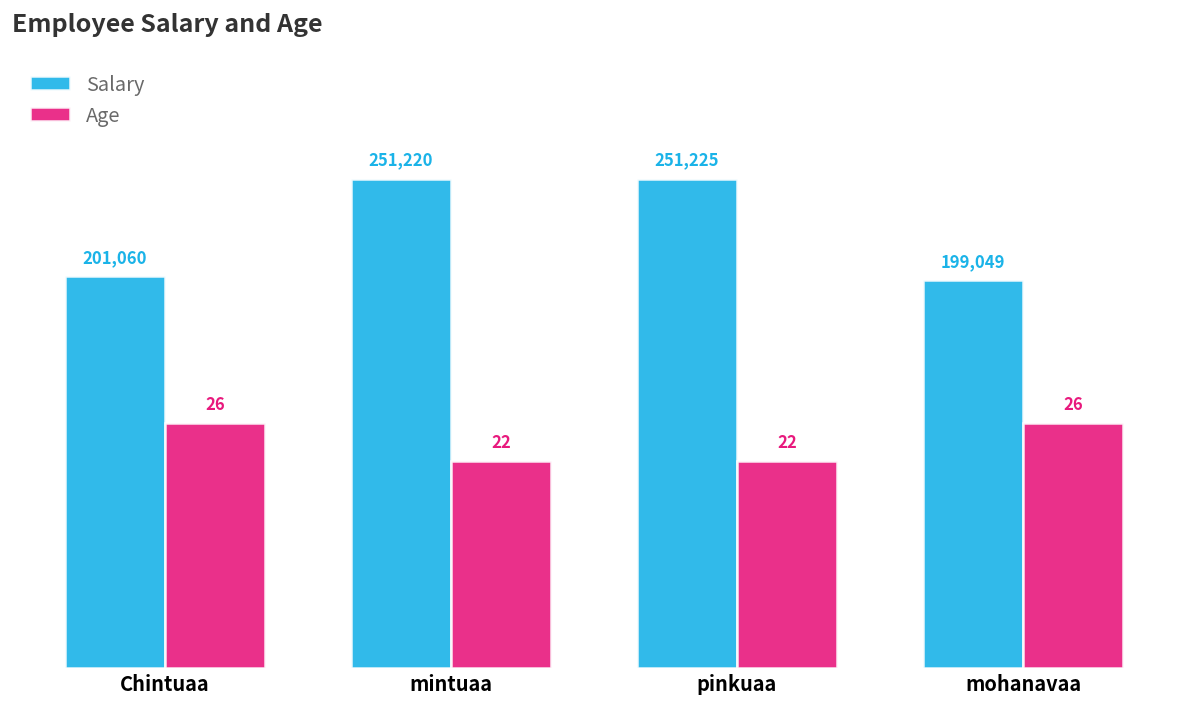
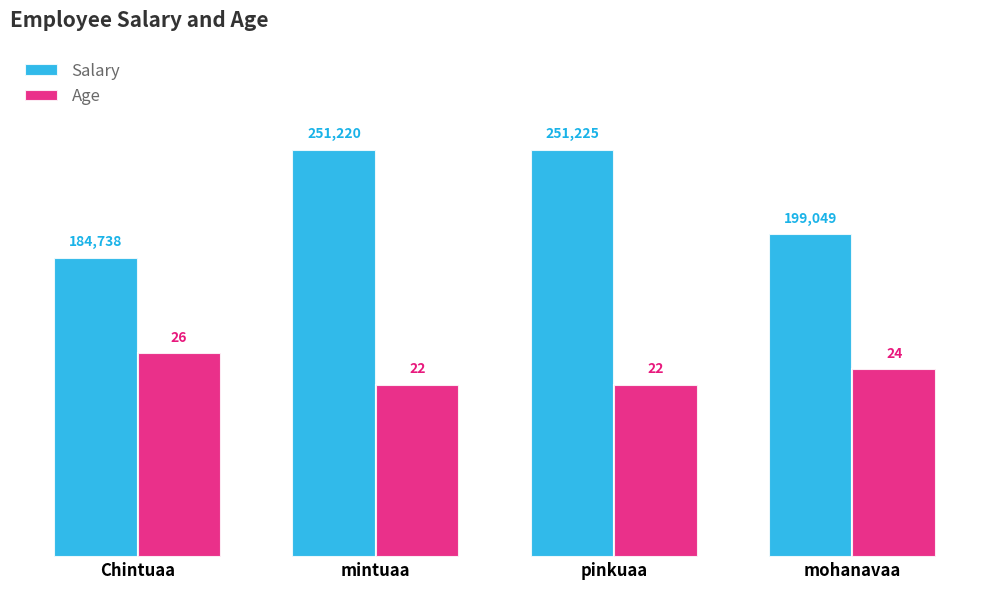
  {
    "Salary": {
-     "Chintuaa": "201,060",
+     "Chintuaa": "184,738",
      "mintuaa": "251,220",
      "pinkuaa": "251,225",
      "mohanavaa": "199,049"
    },
    "Age": {
      "Chintuaa": "26",
      "mintuaa": "22",
      "pinkuaa": "22",
-     "mohanavaa": "26"
+     "mohanavaa": "24"
    }
  }
